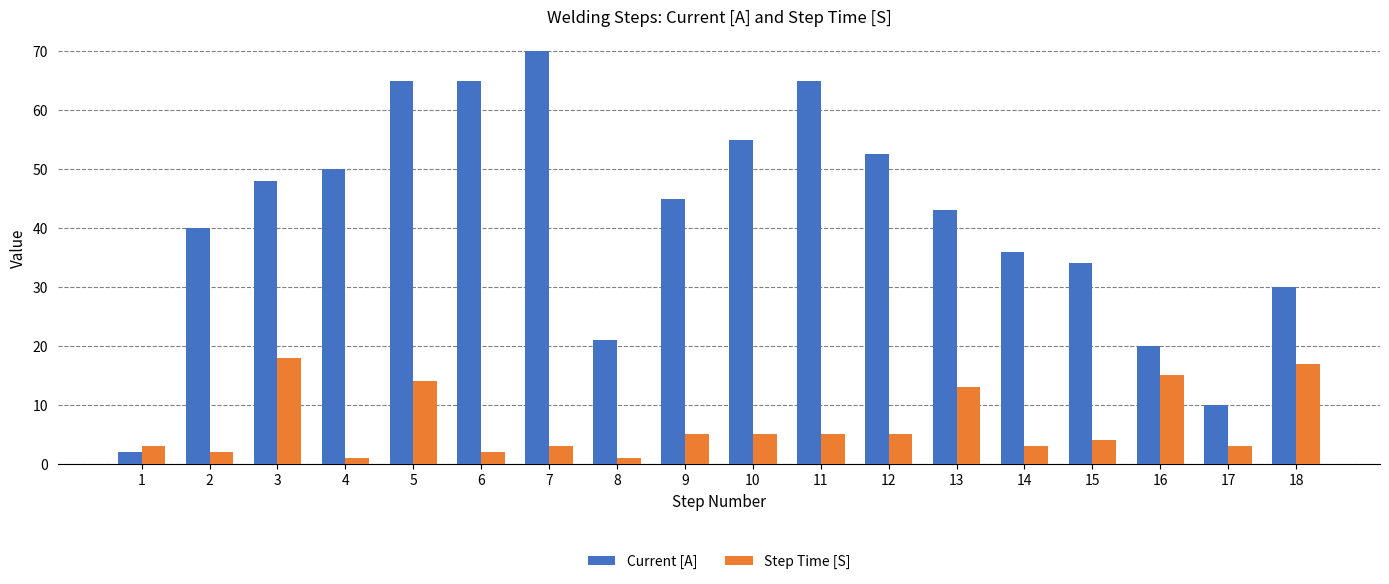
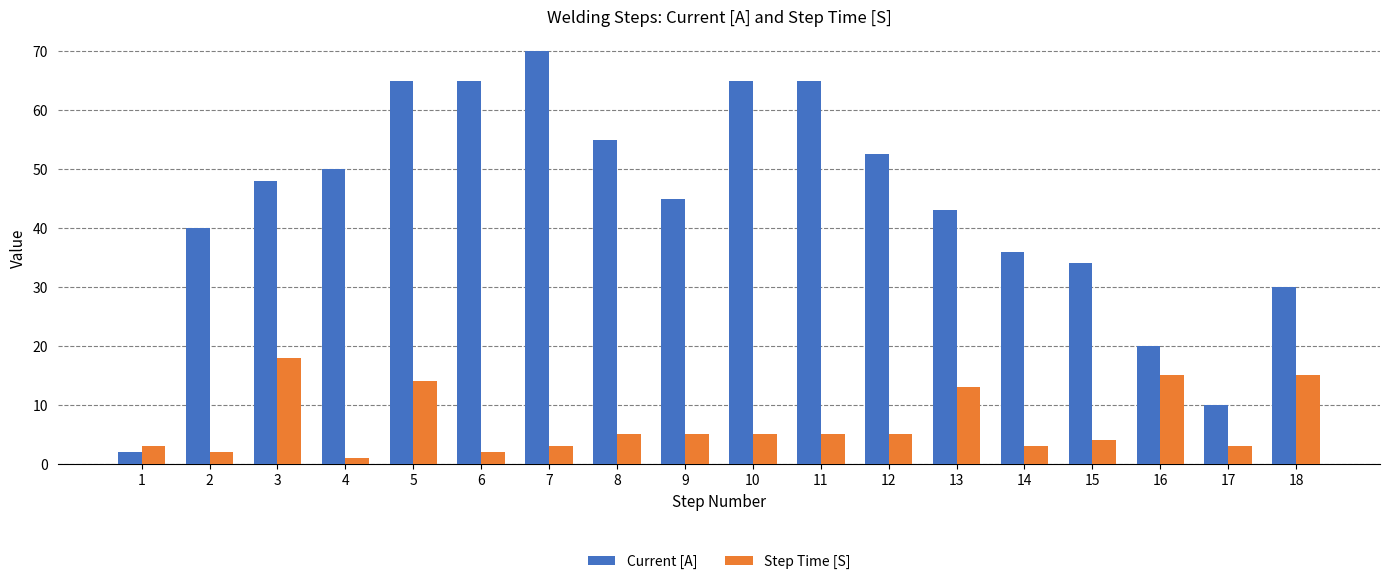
  {
    "Current [A]": {
      "1": 2,
      "2": 40,
      "3": 48,
      "4": 50,
      "5": 65,
      "6": 65,
      "7": 70,
-     "8": 21,
+     "8": 55,
      "9": 45,
-     "10": 55,
+     "10": 65,
      "11": 65,
      "12": 53,
      "13": 43,
      "14": 36,
      "15": 34,
      "16": 20,
      "17": 10,
      "18": 30
    },
    "Step Time [S]": {
      "1": 3,
      "2": 2,
      "3": 18,
      "4": 1,
      "5": 14,
      "6": 2,
      "7": 3,
-     "8": 1,
+     "8": 5,
      "9": 5,
      "10": 5,
      "11": 5,
      "12": 5,
      "13": 13,
      "14": 3,
      "15": 4,
      "16": 15,
      "17": 3,
-     "18": 17
+     "18": 15
    }
  }
